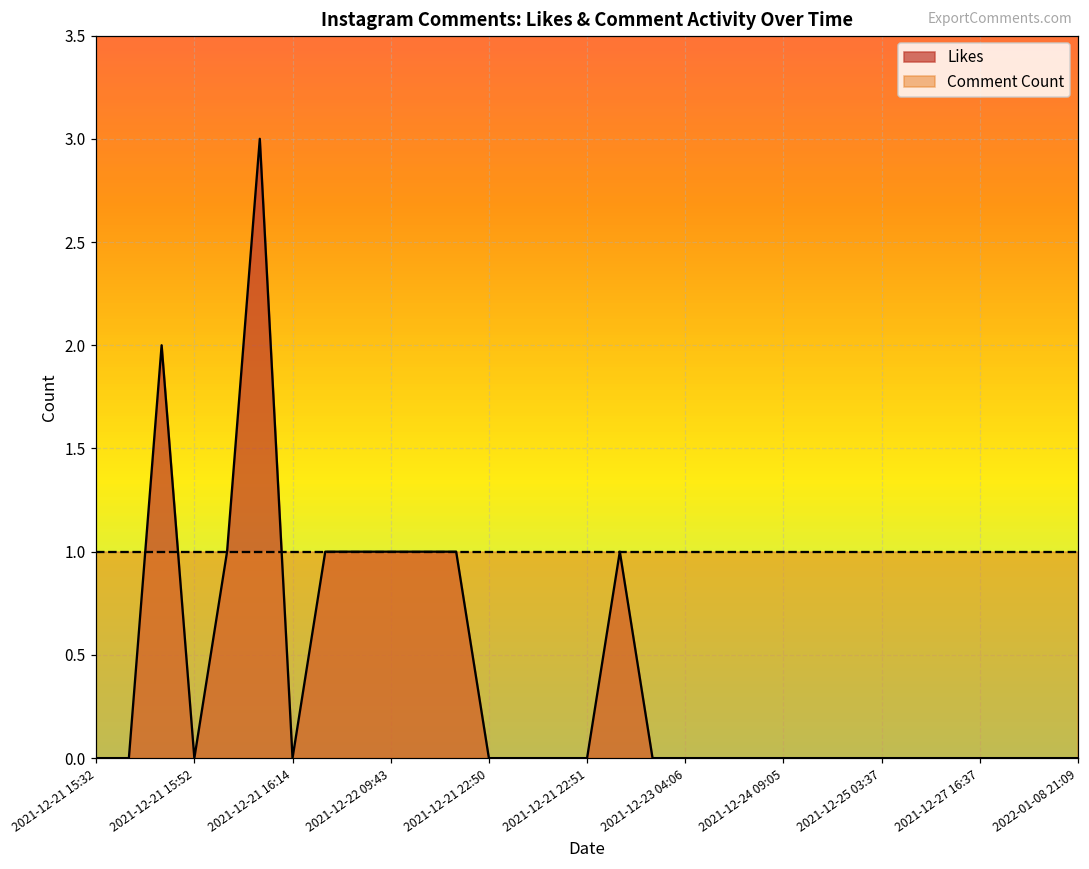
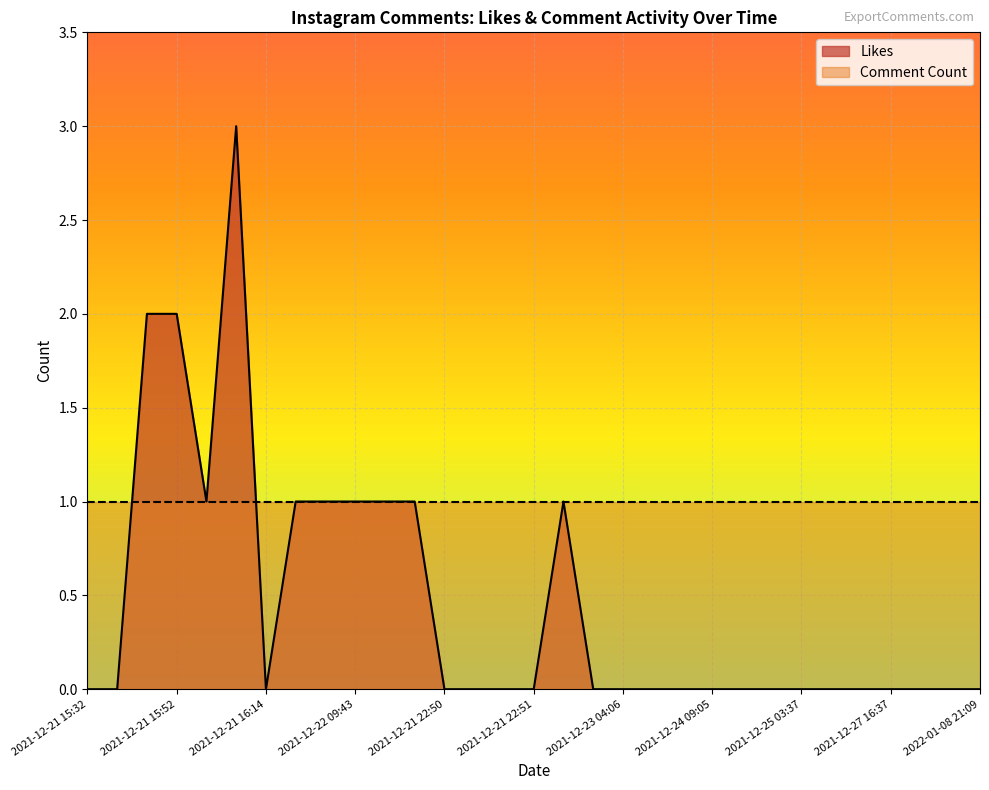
  {
    "Likes": {
      "2021-12-21 15:32": 0,
-     "2021-12-21 15:52": 0,
+     "2021-12-21 15:52": 2,
      "2021-12-21 16:14": 0,
      "2021-12-21 22:50": 0,
      "2021-12-21 22:51": 0,
      "2021-12-23 04:06": 0,
      "2021-12-24 09:05": 0,
      "2021-12-25 03:37": 0,
      "2021-12-27 16:37": 0,
      "2022-01-08 21:09": 0
    },
    "Comment Count": {
      "2021-12-21 15:32": 1,
      "2021-12-21 15:52": 1,
      "2021-12-21 16:14": 1,
      "2021-12-21 22:50": 1,
      "2021-12-21 22:51": 1,
      "2021-12-23 04:06": 1,
      "2021-12-24 09:05": 1,
      "2021-12-25 03:37": 1,
      "2021-12-27 16:37": 1,
      "2022-01-08 21:09": 1
    }
  }
